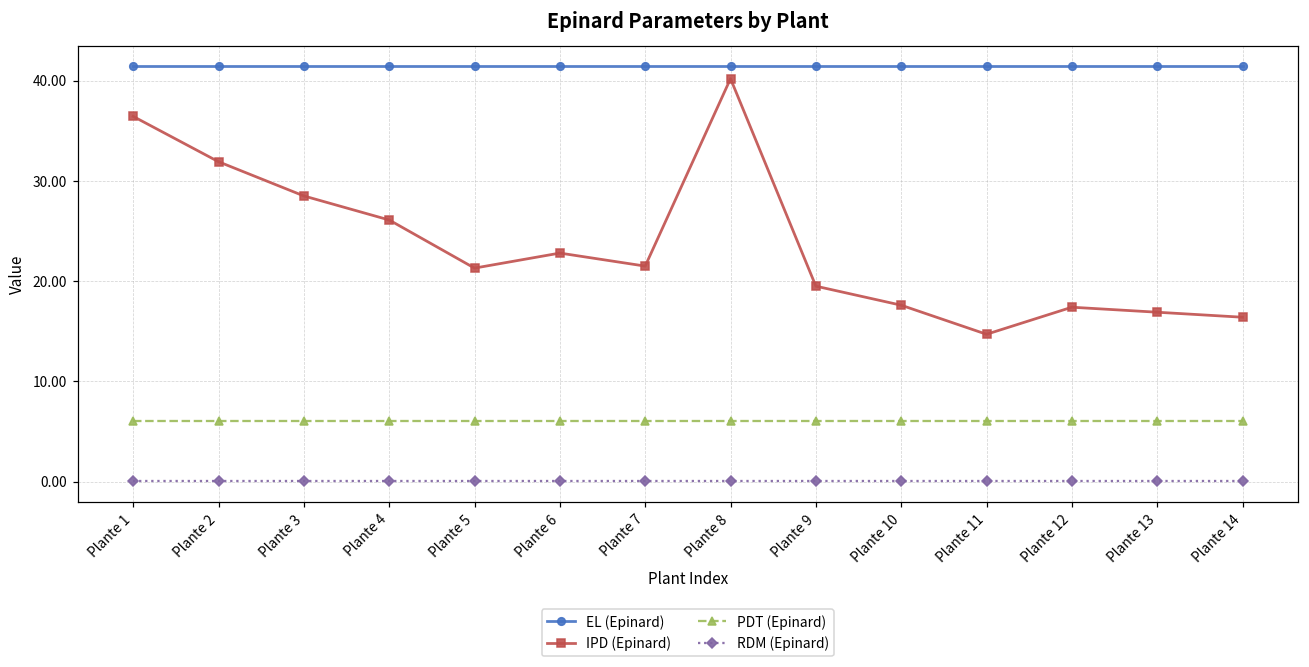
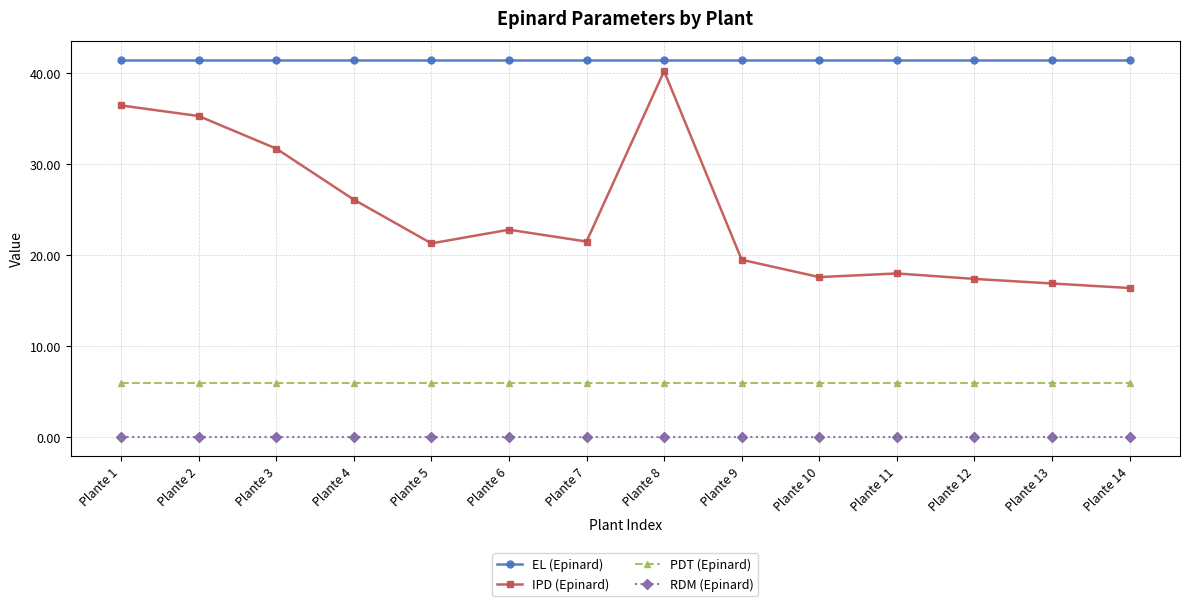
  {
    "EL (Epinard)": {
      "Plante 1": 41,
      "Plante 2": 41,
      "Plante 3": 41,
      "Plante 4": 41,
      "Plante 5": 41,
      "Plante 6": 41,
      "Plante 7": 41,
      "Plante 8": 41,
      "Plante 9": 41,
      "Plante 10": 41,
      "Plante 11": 41,
      "Plante 12": 41,
      "Plante 13": 41,
      "Plante 14": 41
    },
    "IPD (Epinard)": {
      "Plante 1": 36,
-     "Plante 2": 32,
-     "Plante 3": 29,
+     "Plante 2": 35,
+     "Plante 3": 32,
      "Plante 4": 26,
      "Plante 5": 21,
      "Plante 6": 23,
      "Plante 7": 22,
      "Plante 8": 40,
      "Plante 9": 20,
      "Plante 10": 18,
-     "Plante 11": 15,
+     "Plante 11": 18,
      "Plante 12": 17,
      "Plante 13": 17,
      "Plante 14": 16
    },
    "PDT (Epinard)": {
      "Plante 1": 6,
      "Plante 2": 6,
      "Plante 3": 6,
      "Plante 4": 6,
      "Plante 5": 6,
      "Plante 6": 6,
      "Plante 7": 6,
      "Plante 8": 6,
      "Plante 9": 6,
      "Plante 10": 6,
      "Plante 11": 6,
      "Plante 12": 6,
      "Plante 13": 6,
      "Plante 14": 6
    },
    "RDM (Epinard)": {
      "Plante 1": 0,
      "Plante 2": 0,
      "Plante 3": 0,
      "Plante 4": 0,
      "Plante 5": 0,
      "Plante 6": 0,
      "Plante 7": 0,
      "Plante 8": 0,
      "Plante 9": 0,
      "Plante 10": 0,
      "Plante 11": 0,
      "Plante 12": 0,
      "Plante 13": 0,
      "Plante 14": 0
    }
  }
